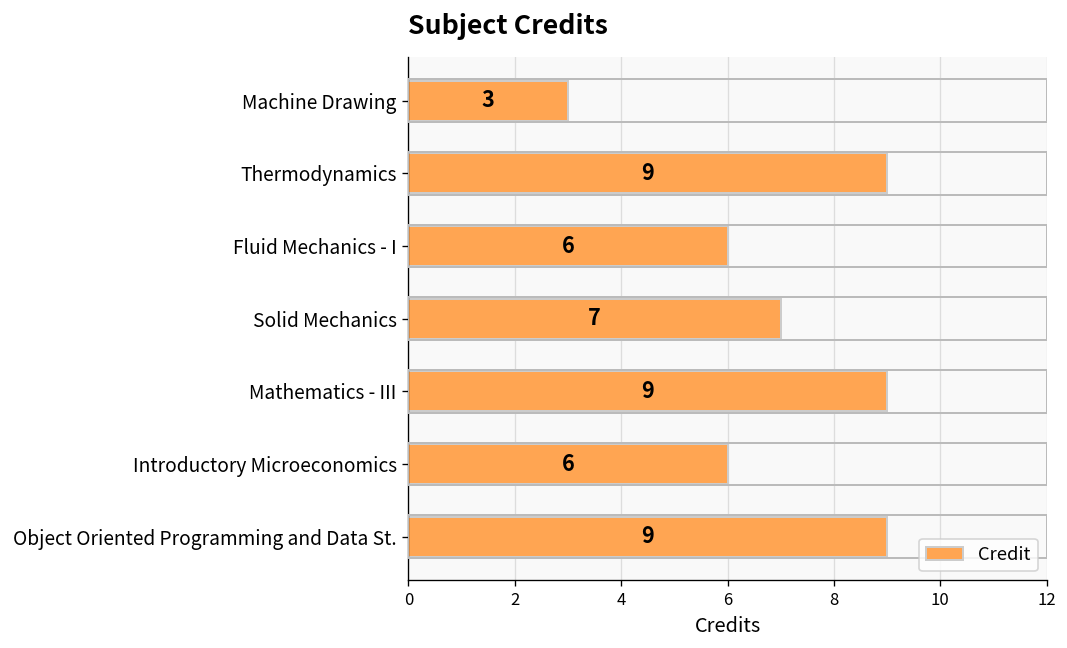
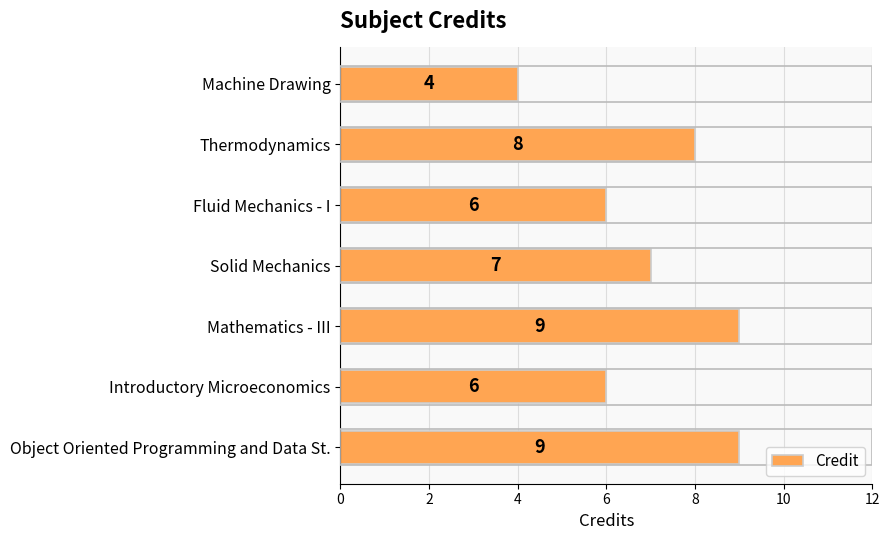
  {
-   "Machine Drawing": 3,
-   "Thermodynamics": 9,
+   "Machine Drawing": 4,
+   "Thermodynamics": 8,
    "Fluid Mechanics - I": 6,
    "Solid Mechanics": 7,
    "Mathematics - III": 9,
    "Introductory Microeconomics": 6,
    "Object Oriented Programming and Data St.": 9
  }
